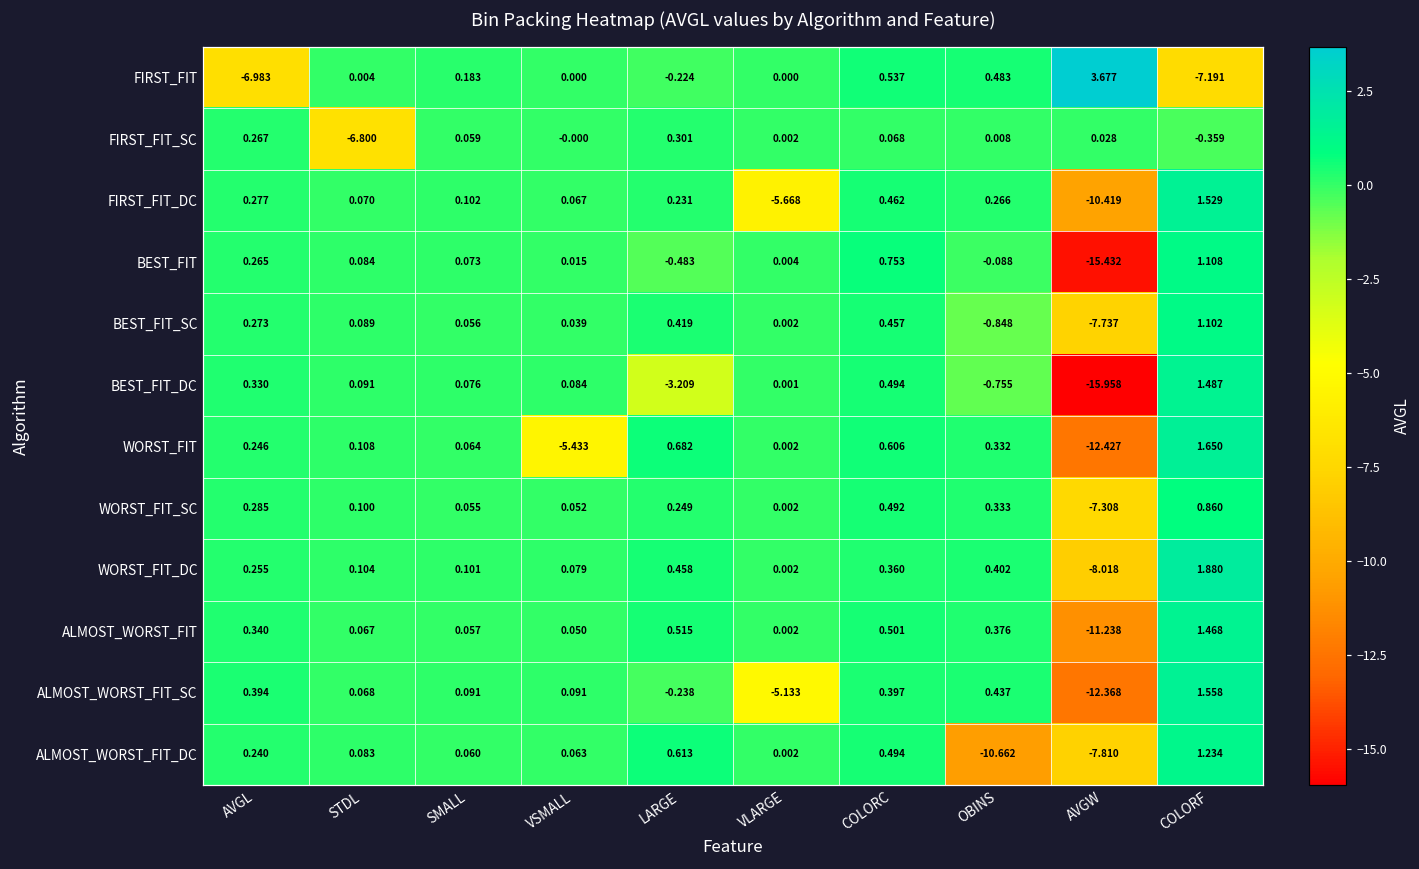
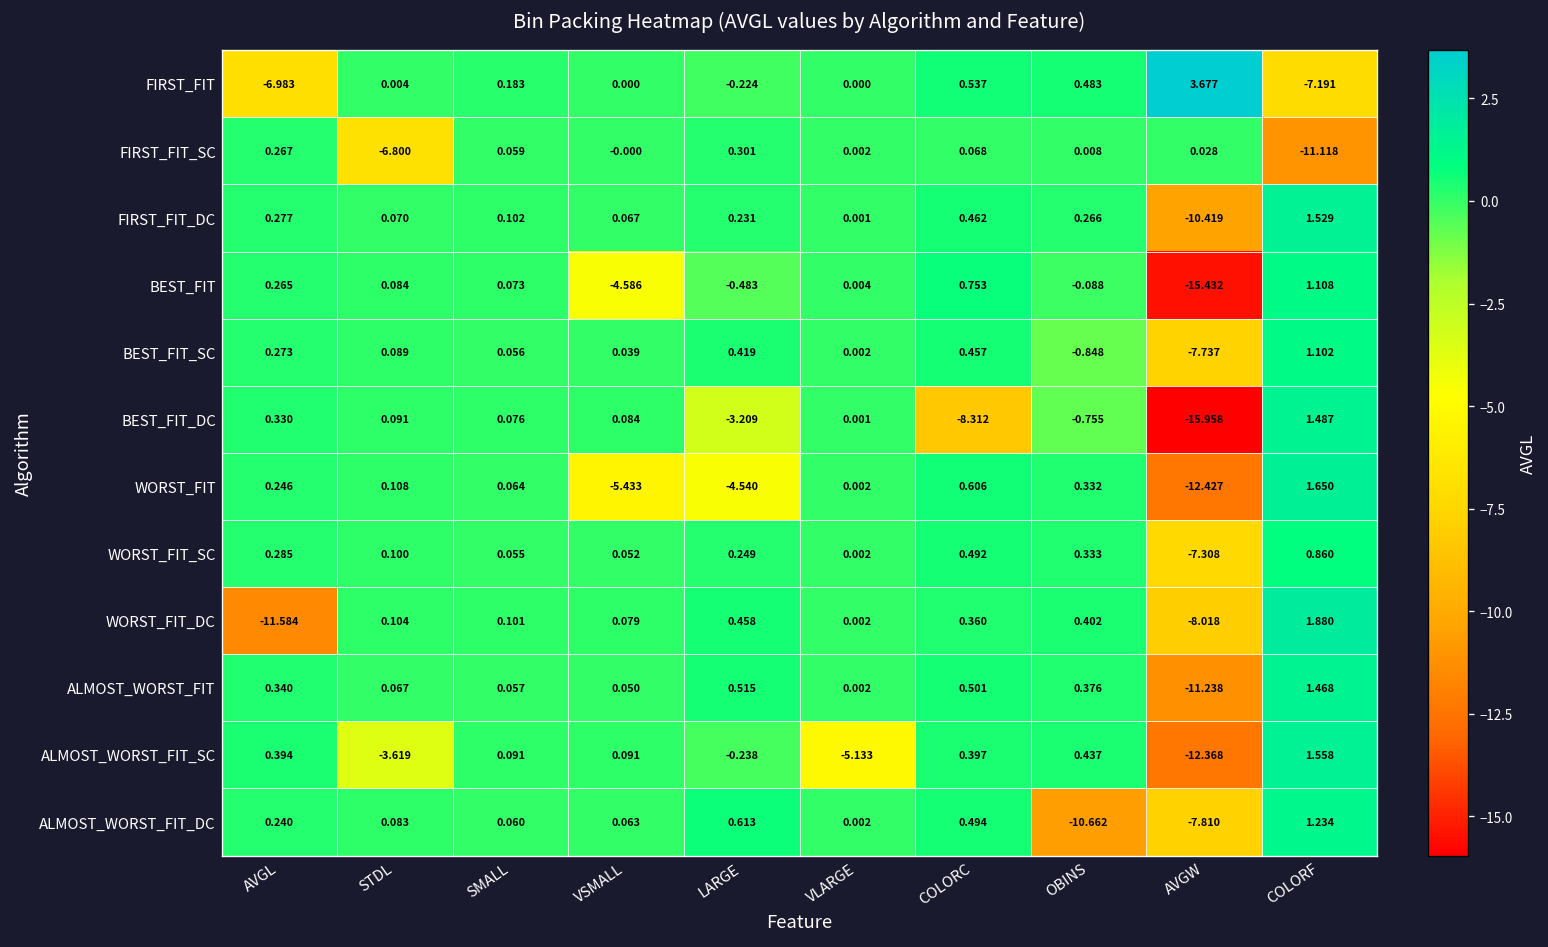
  {
    "FIRST_FIT": {
      "AVGL": -6.983,
      "STDL": 0.004,
      "SMALL": 0.183,
      "VSMALL": 0.000,
      "LARGE": -0.224,
      "VLARGE": 0.000,
      "COLORC": 0.537,
      "OBINS": 0.483,
      "AVGW": 3.677,
      "COLORF": -7.191
    },
    "FIRST_FIT_SC": {
      "AVGL": 0.267,
      "STDL": -6.800,
      "SMALL": 0.059,
      "VSMALL": -0.000,
      "LARGE": 0.301,
      "VLARGE": 0.002,
      "COLORC": 0.068,
      "OBINS": 0.008,
      "AVGW": 0.028,
-     "COLORF": -0.359
+     "COLORF": -11.118
    },
    "FIRST_FIT_DC": {
      "AVGL": 0.277,
      "STDL": 0.070,
      "SMALL": 0.102,
      "VSMALL": 0.067,
      "LARGE": 0.231,
-     "VLARGE": -5.668,
+     "VLARGE": 0.001,
      "COLORC": 0.462,
      "OBINS": 0.266,
      "AVGW": -10.419,
      "COLORF": 1.529
    },
    "BEST_FIT": {
      "AVGL": 0.265,
      "STDL": 0.084,
      "SMALL": 0.073,
-     "VSMALL": 0.015,
+     "VSMALL": -4.586,
      "LARGE": -0.483,
      "VLARGE": 0.004,
      "COLORC": 0.753,
      "OBINS": -0.088,
      "AVGW": -15.432,
      "COLORF": 1.108
    },
    "BEST_FIT_SC": {
      "AVGL": 0.273,
      "STDL": 0.089,
      "SMALL": 0.056,
      "VSMALL": 0.039,
      "LARGE": 0.419,
      "VLARGE": 0.002,
      "COLORC": 0.457,
      "OBINS": -0.848,
      "AVGW": -7.737,
      "COLORF": 1.102
    },
    "BEST_FIT_DC": {
      "AVGL": 0.330,
      "STDL": 0.091,
      "SMALL": 0.076,
      "VSMALL": 0.084,
      "LARGE": -3.209,
      "VLARGE": 0.001,
-     "COLORC": 0.494,
+     "COLORC": -8.312,
      "OBINS": -0.755,
      "AVGW": -15.958,
      "COLORF": 1.487
    },
    "WORST_FIT": {
      "AVGL": 0.246,
      "STDL": 0.108,
      "SMALL": 0.064,
      "VSMALL": -5.433,
-     "LARGE": 0.682,
+     "LARGE": -4.540,
      "VLARGE": 0.002,
      "COLORC": 0.606,
      "OBINS": 0.332,
      "AVGW": -12.427,
      "COLORF": 1.650
    },
    "WORST_FIT_SC": {
      "AVGL": 0.285,
      "STDL": 0.100,
      "SMALL": 0.055,
      "VSMALL": 0.052,
      "LARGE": 0.249,
      "VLARGE": 0.002,
      "COLORC": 0.492,
      "OBINS": 0.333,
      "AVGW": -7.308,
      "COLORF": 0.860
    },
    "WORST_FIT_DC": {
-     "AVGL": 0.255,
+     "AVGL": -11.584,
      "STDL": 0.104,
      "SMALL": 0.101,
      "VSMALL": 0.079,
      "LARGE": 0.458,
      "VLARGE": 0.002,
      "COLORC": 0.360,
      "OBINS": 0.402,
      "AVGW": -8.018,
      "COLORF": 1.880
    },
    "ALMOST_WORST_FIT": {
      "AVGL": 0.340,
      "STDL": 0.067,
      "SMALL": 0.057,
      "VSMALL": 0.050,
      "LARGE": 0.515,
      "VLARGE": 0.002,
      "COLORC": 0.501,
      "OBINS": 0.376,
      "AVGW": -11.238,
      "COLORF": 1.468
    },
    "ALMOST_WORST_FIT_SC": {
      "AVGL": 0.394,
-     "STDL": 0.068,
+     "STDL": -3.619,
      "SMALL": 0.091,
      "VSMALL": 0.091,
      "LARGE": -0.238,
      "VLARGE": -5.133,
      "COLORC": 0.397,
      "OBINS": 0.437,
      "AVGW": -12.368,
      "COLORF": 1.558
    },
    "ALMOST_WORST_FIT_DC": {
      "AVGL": 0.240,
      "STDL": 0.083,
      "SMALL": 0.060,
      "VSMALL": 0.063,
      "LARGE": 0.613,
      "VLARGE": 0.002,
      "COLORC": 0.494,
      "OBINS": -10.662,
      "AVGW": -7.810,
      "COLORF": 1.234
    }
  }
